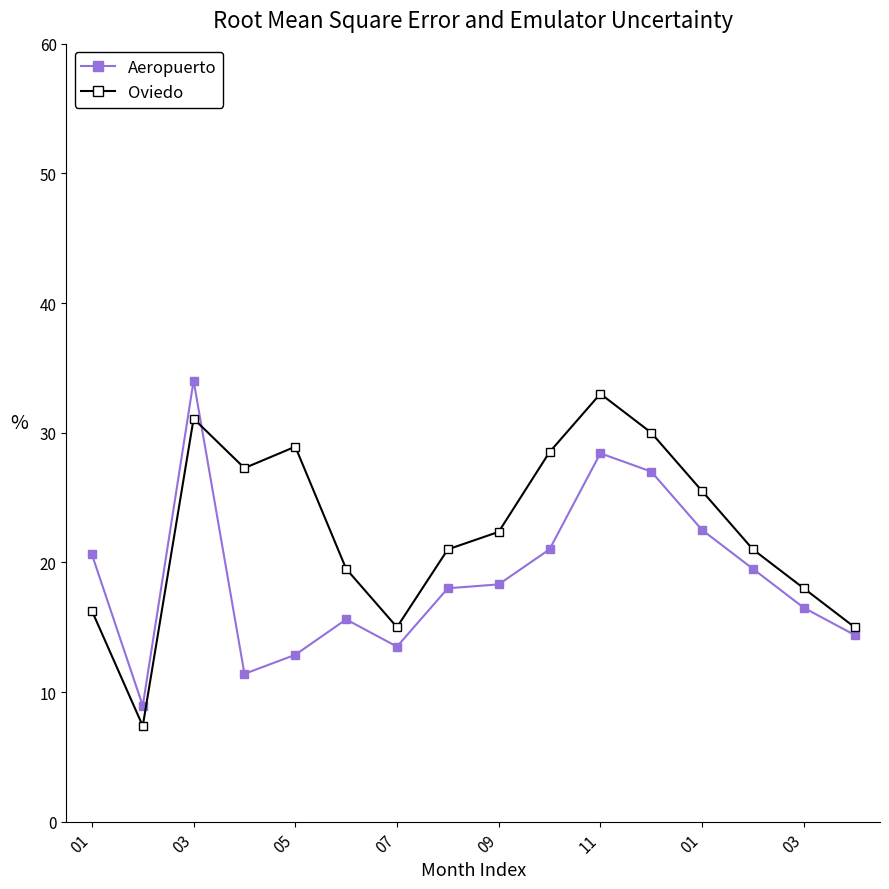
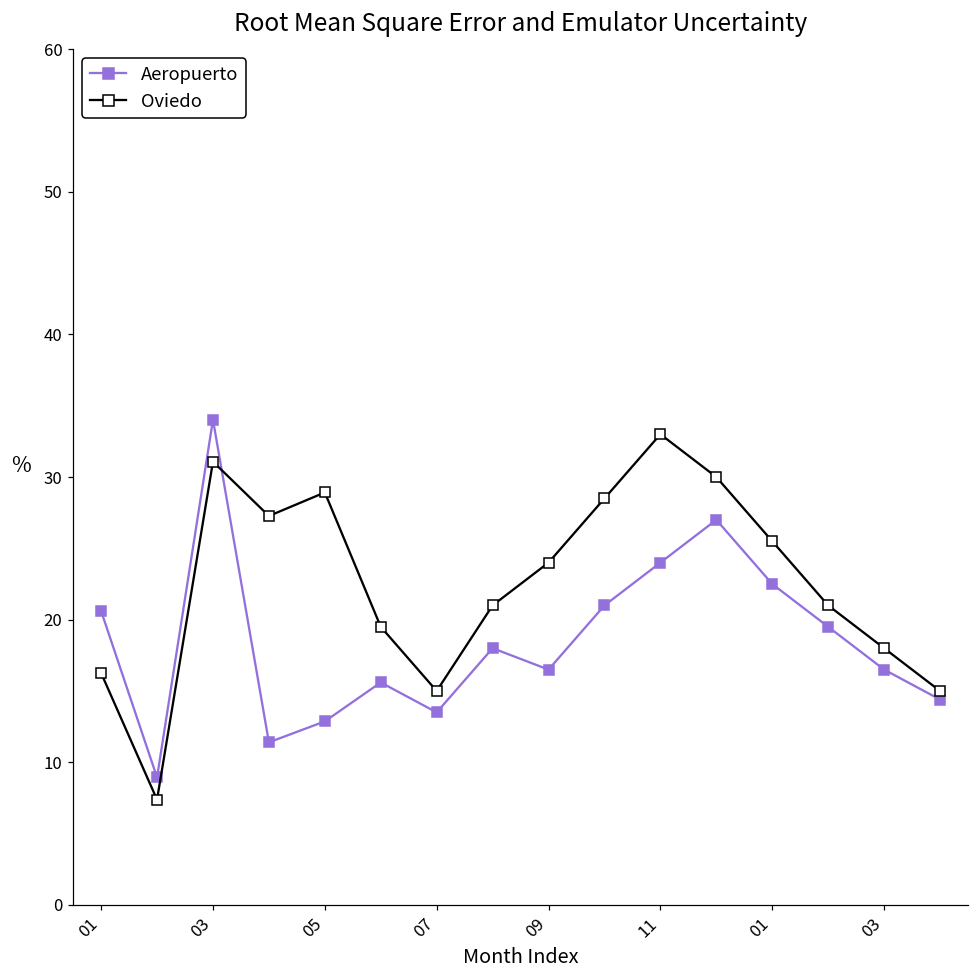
  {
    "Aeropuerto": {
      "05": 12.9,
      "07": 13.5,
-     "09": 18.3,
-     "11": 28.4
+     "09": 16.5,
+     "11": 24.0
    },
    "Oviedo": {
      "05": 28.9,
      "07": 15.0,
-     "09": 22.4,
+     "09": 24.0,
      "11": 33.0
    }
  }
